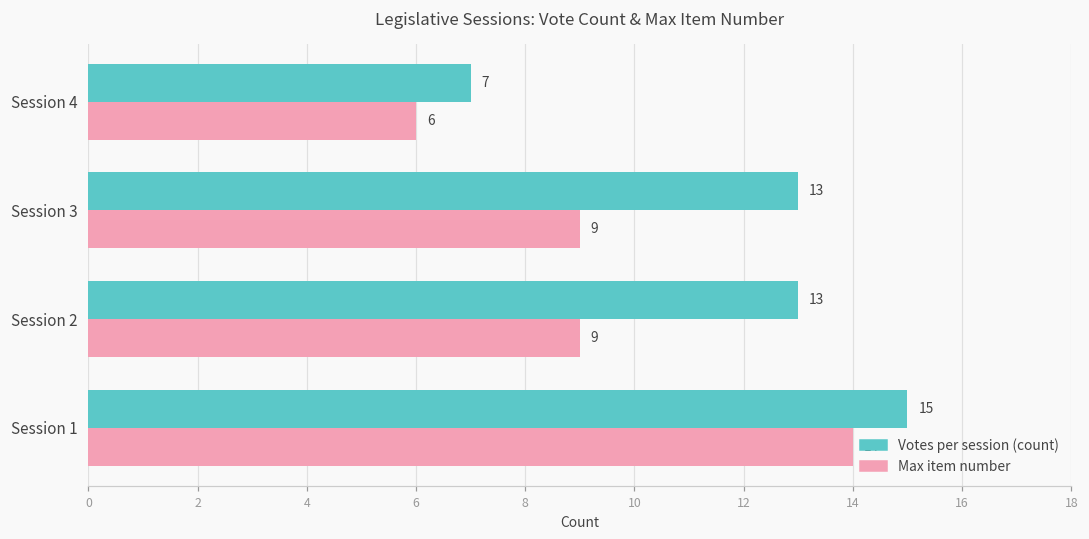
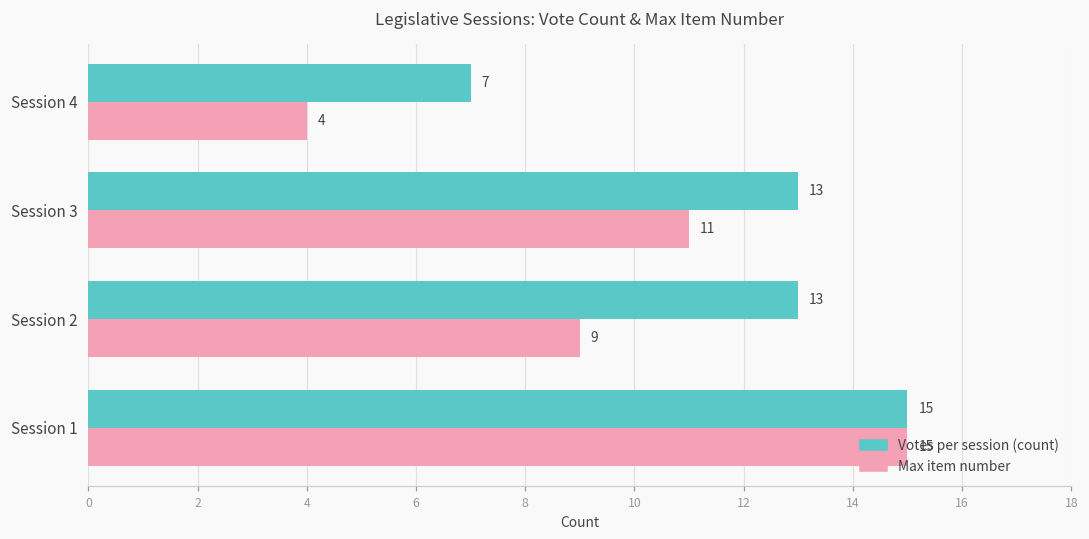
  {
    "Votes per session (count)": {
      "Session 4": 7,
      "Session 3": 13,
      "Session 2": 13,
      "Session 1": 15
    },
    "Max item number": {
-     "Session 4": 6,
-     "Session 3": 9,
+     "Session 4": 4,
+     "Session 3": 11,
      "Session 2": 9,
-     "Session 1": 14
+     "Session 1": 15
    }
  }
